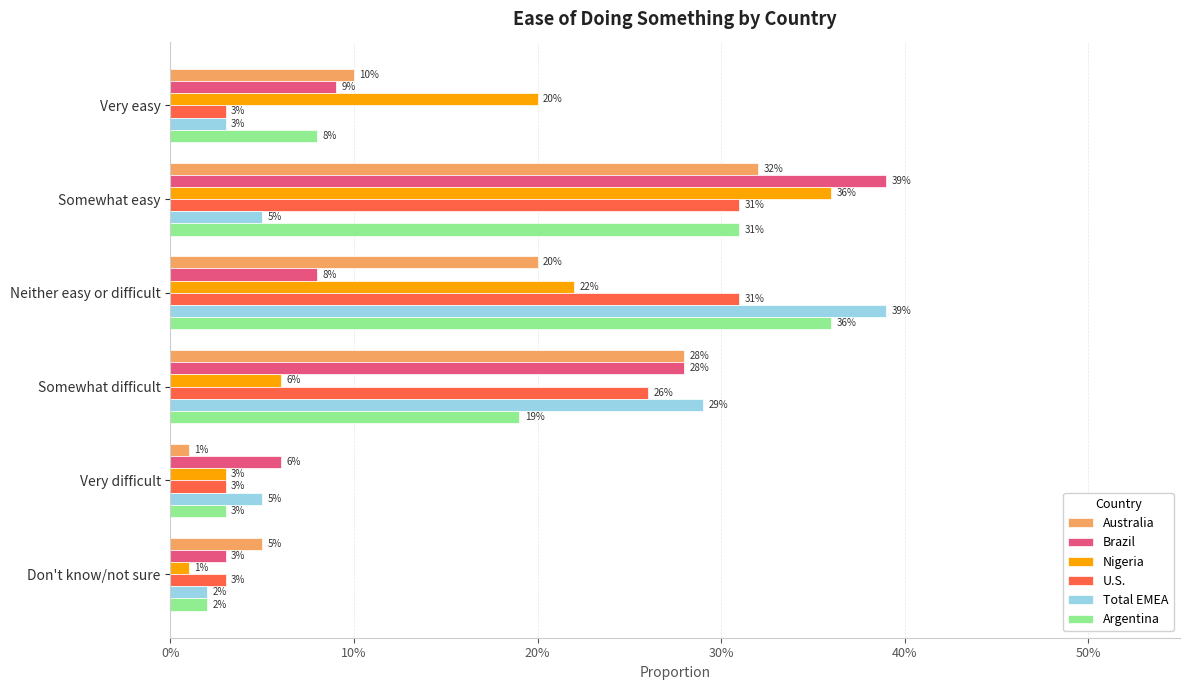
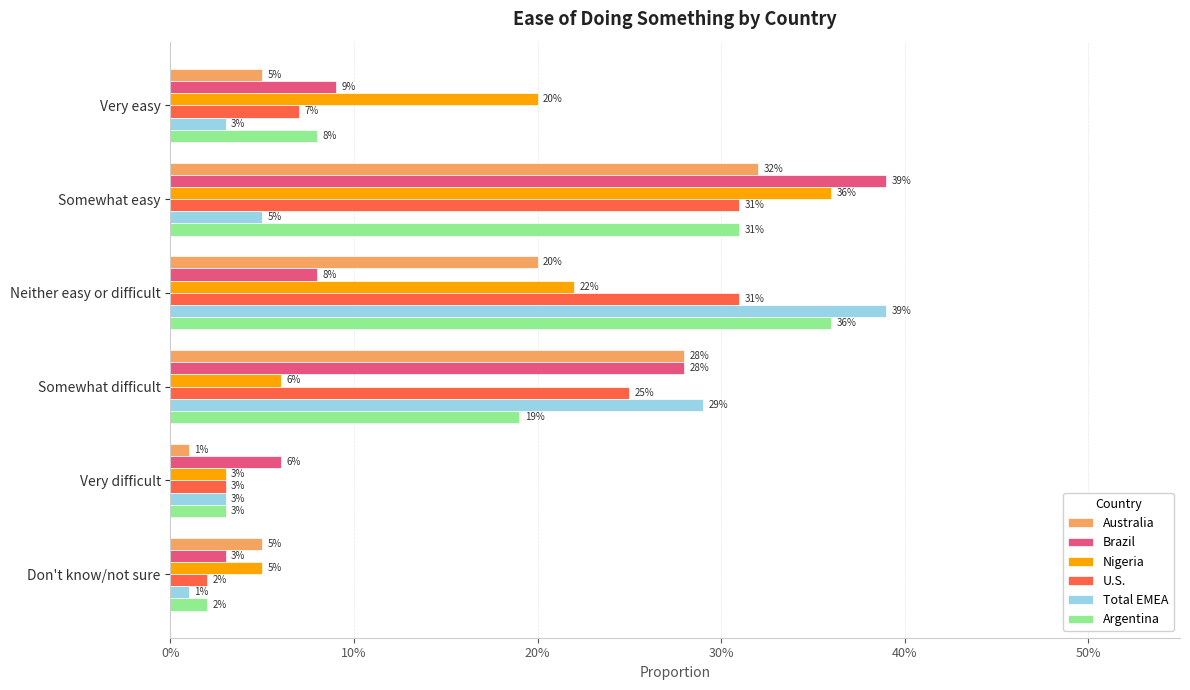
  {
    "Australia": {
-     "Very easy": "10%",
+     "Very easy": "5%",
      "Somewhat easy": "32%",
      "Neither easy or difficult": "20%",
      "Somewhat difficult": "28%",
      "Very difficult": "1%",
      "Don't know/not sure": "5%"
    },
    "Brazil": {
      "Very easy": "9%",
      "Somewhat easy": "39%",
      "Neither easy or difficult": "8%",
      "Somewhat difficult": "28%",
      "Very difficult": "6%",
      "Don't know/not sure": "3%"
    },
    "Nigeria": {
      "Very easy": "20%",
      "Somewhat easy": "36%",
      "Neither easy or difficult": "22%",
      "Somewhat difficult": "6%",
      "Very difficult": "3%",
-     "Don't know/not sure": "1%"
+     "Don't know/not sure": "5%"
    },
    "U.S.": {
-     "Very easy": "3%",
+     "Very easy": "7%",
      "Somewhat easy": "31%",
      "Neither easy or difficult": "31%",
-     "Somewhat difficult": "26%",
+     "Somewhat difficult": "25%",
      "Very difficult": "3%",
-     "Don't know/not sure": "3%"
+     "Don't know/not sure": "2%"
    },
    "Total EMEA": {
      "Very easy": "3%",
      "Somewhat easy": "5%",
      "Neither easy or difficult": "39%",
      "Somewhat difficult": "29%",
-     "Very difficult": "5%",
-     "Don't know/not sure": "2%"
+     "Very difficult": "3%",
+     "Don't know/not sure": "1%"
    },
    "Argentina": {
      "Very easy": "8%",
      "Somewhat easy": "31%",
      "Neither easy or difficult": "36%",
      "Somewhat difficult": "19%",
      "Very difficult": "3%",
      "Don't know/not sure": "2%"
    }
  }
